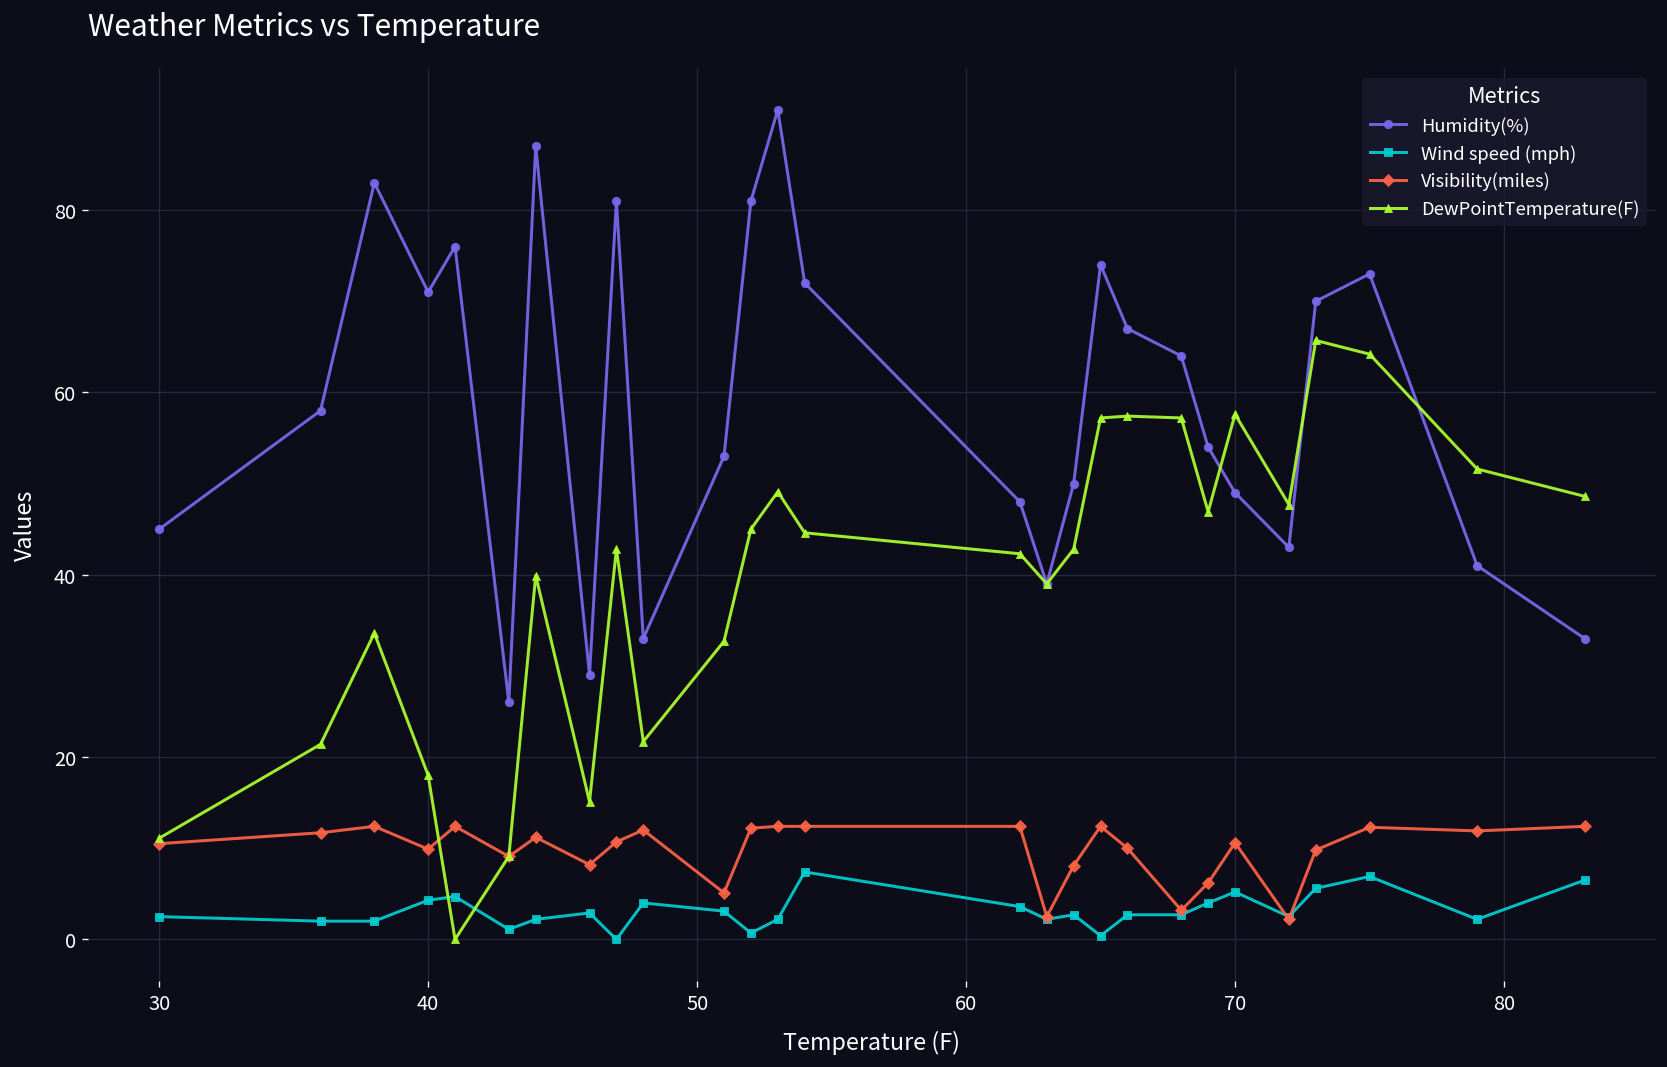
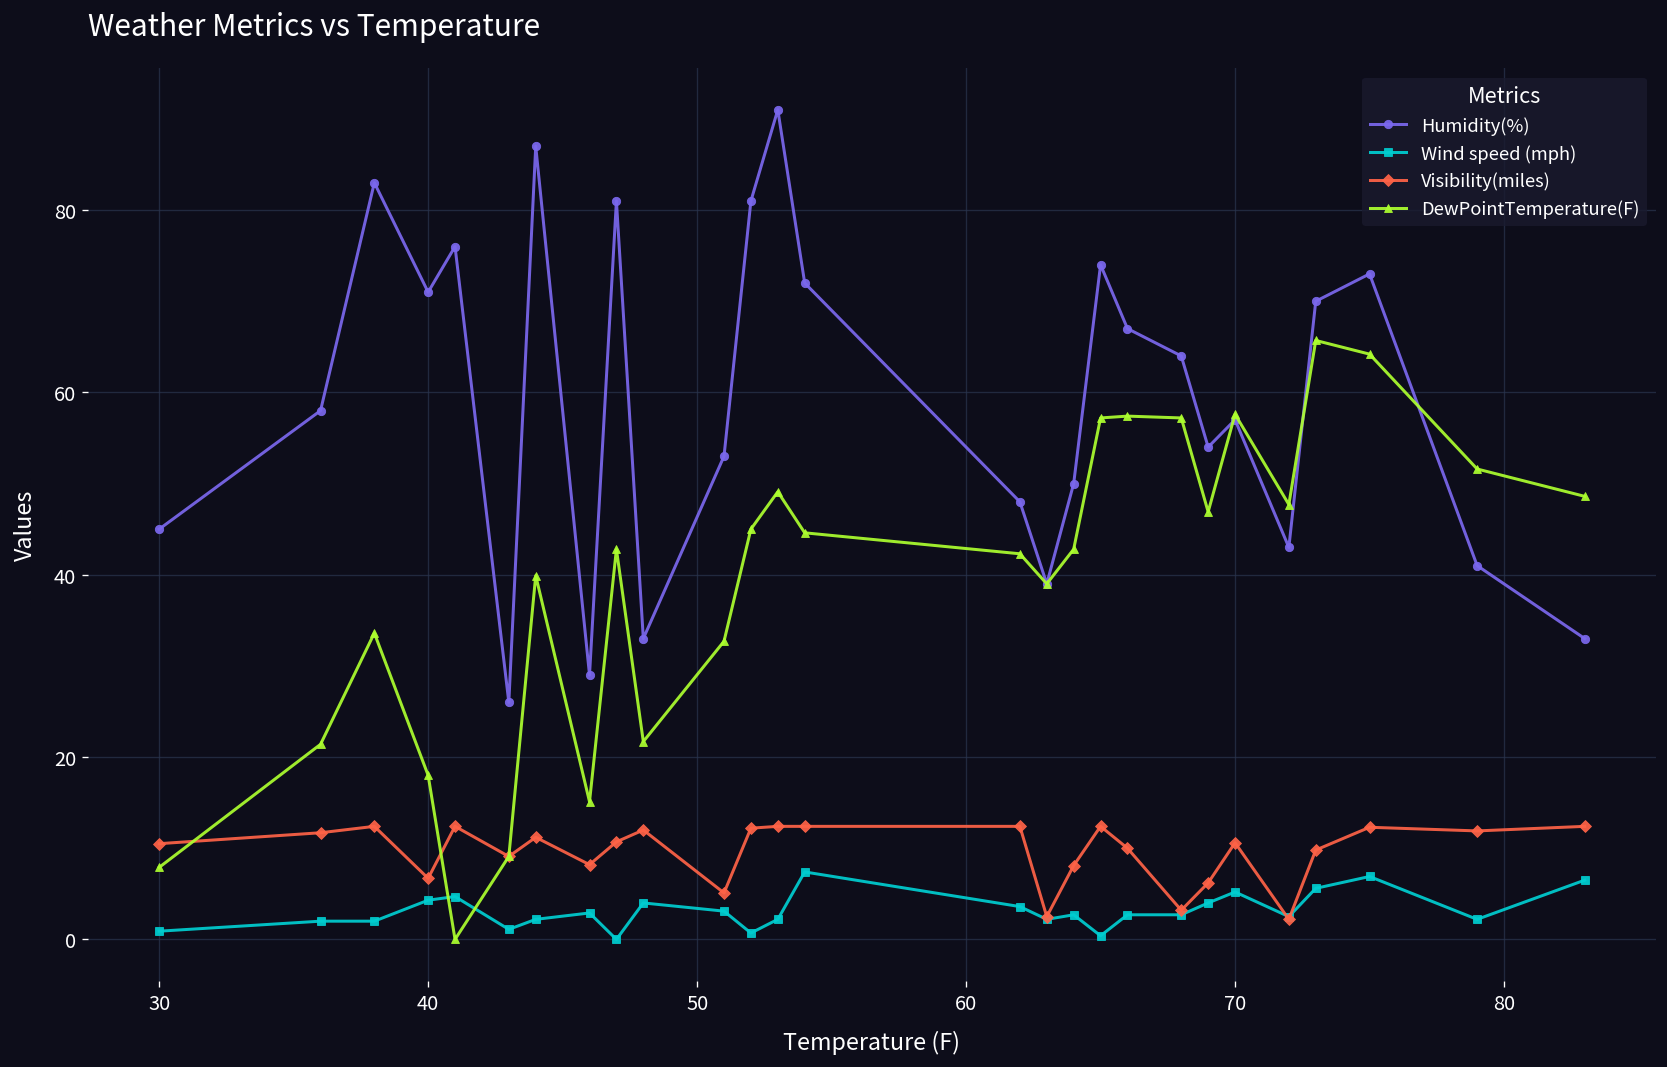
  {
    "Humidity(%)": {
      "30": 45,
      "40": 71,
-     "70": 49
+     "70": 57
    },
    "Wind speed (mph)": {
-     "30": 3,
+     "30": 1,
      "40": 4,
      "70": 5
    },
    "Visibility(miles)": {
      "30": 11,
-     "40": 10,
+     "40": 7,
      "70": 11
    },
    "DewPointTemperature(F)": {
-     "30": 11,
+     "30": 8,
      "40": 18,
      "70": 58
    }
  }
